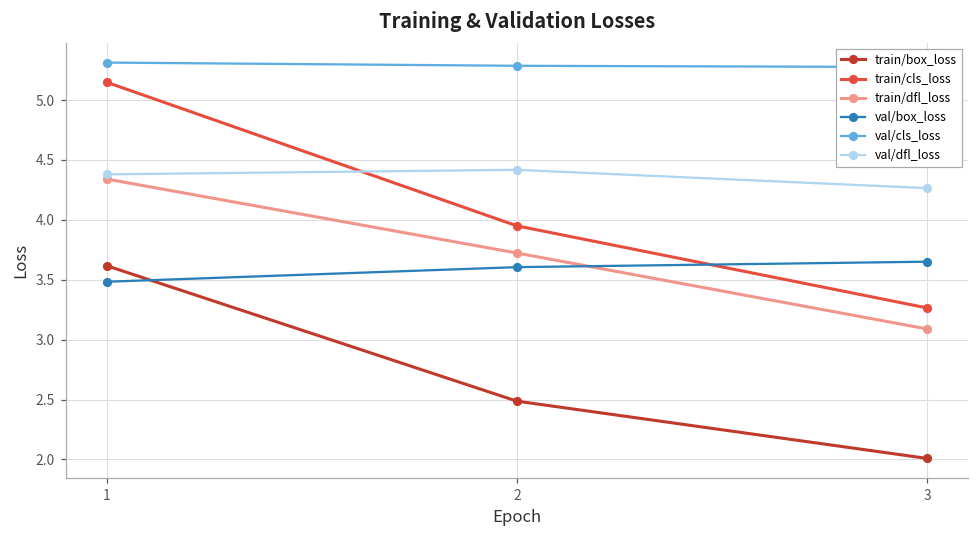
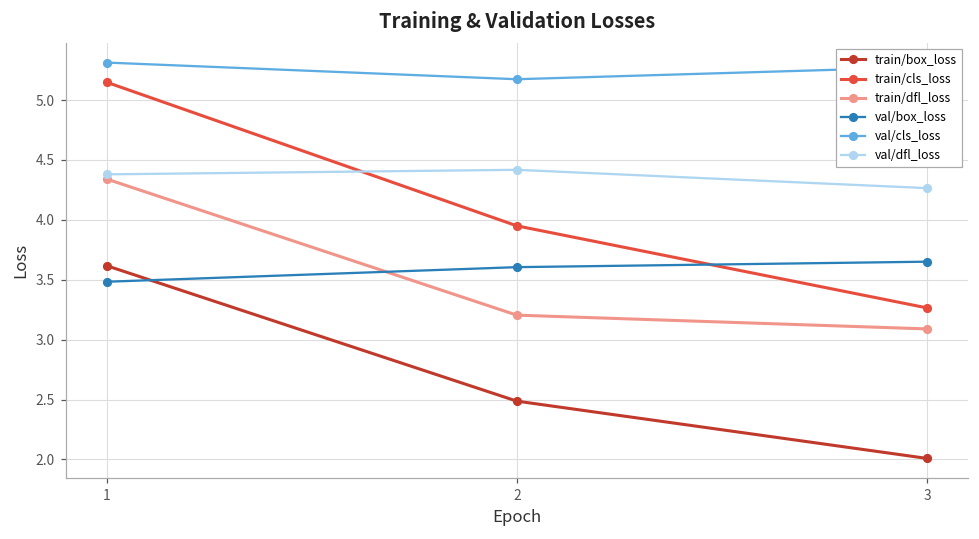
  {
    "train/dfl_loss": {
      "1": 4.34,
-     "2": 3.72,
+     "2": 3.20,
      "3": 3.09
    },
    "val/box_loss": {
      "1": 3.48,
      "2": 3.61,
      "3": 3.65
    },
    "val/cls_loss": {
      "1": 5.31,
-     "2": 5.29
+     "2": 5.17
    },
    "val/dfl_loss": {
      "1": 4.38,
      "2": 4.42,
      "3": 4.27
    }
  }
